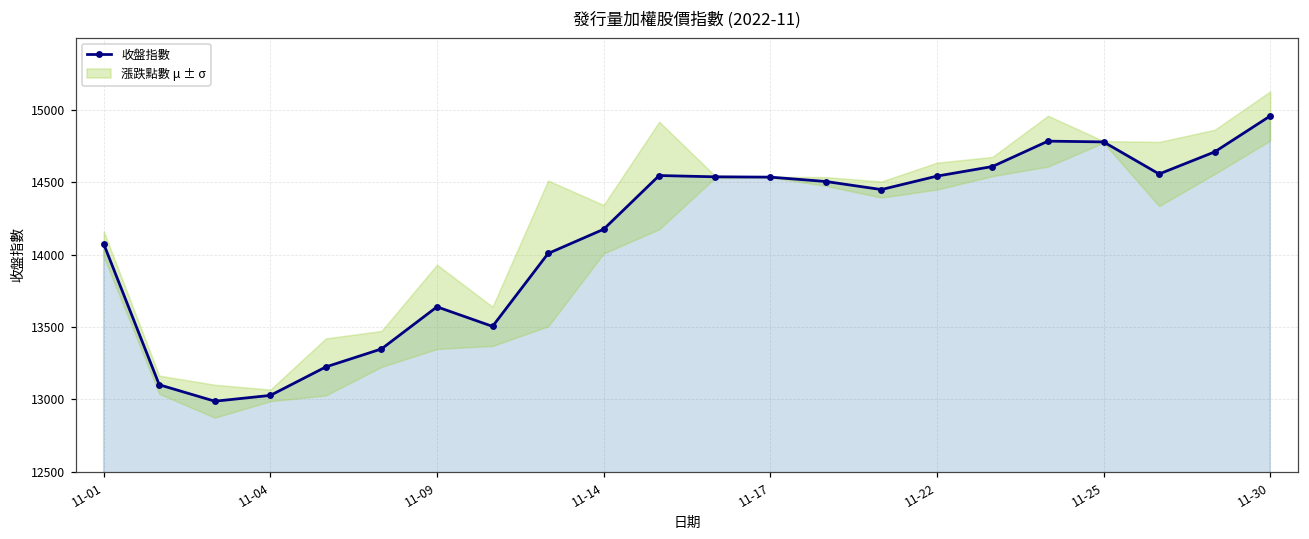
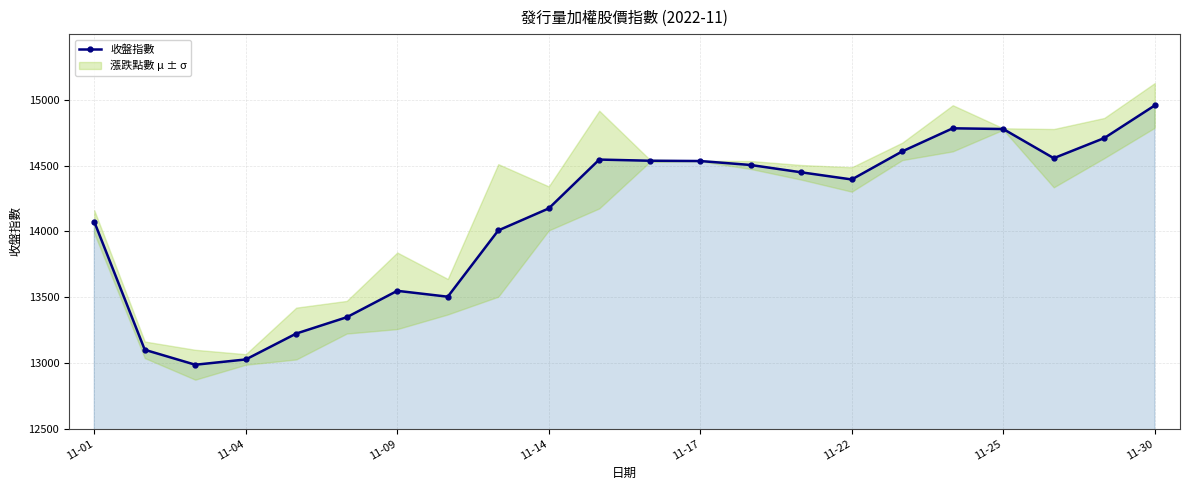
  {
    "收盤指數": {
      "11-01": 14070,
      "11-04": 13030,
-     "11-09": 13640,
+     "11-09": 13550,
      "11-14": 14170,
-     "11-22": 14540,
+     "11-22": 14400,
      "11-30": 14960
    }
  }
